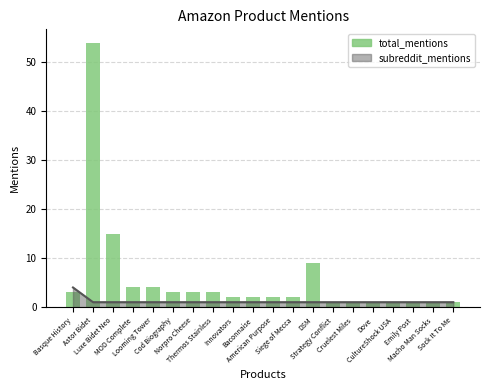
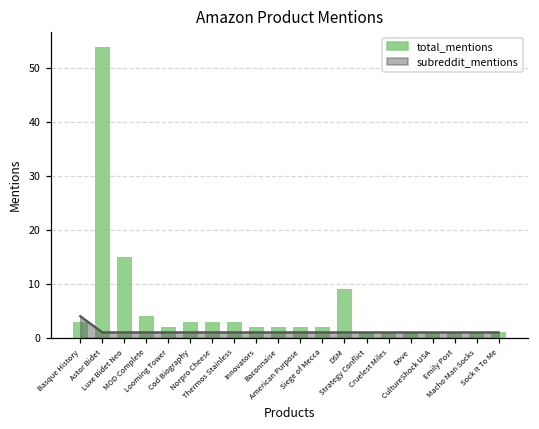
  {
    "subreddit_mentions": {
      "Basque History": 4,
      "Astor Bidet": 1,
      "Luxe Bidet Neo": 1,
      "MOD Complete": 1,
      "Looming Tower": 1,
      "Cod Biography": 1,
      "Norpro Cheese": 1,
      "Thermos Stainless": 1,
      "Innovators": 1,
      "Baconnaise": 1,
      "American Purpose": 1,
      "Siege of Mecca": 1,
      "DSM": 1,
      "Strategy Conflict": 1,
      "Cruelest Miles": 1,
      "Dove": 1,
      "CultureShock USA": 1,
      "Emily Post": 1,
      "Macho Man Socks": 1,
      "Sock It To Me": 1
    },
    "total_mentions": {
      "Basque History": 3,
      "Astor Bidet": 54,
      "Luxe Bidet Neo": 15,
      "MOD Complete": 4,
-     "Looming Tower": 4,
+     "Looming Tower": 2,
      "Cod Biography": 3,
      "Norpro Cheese": 3,
      "Thermos Stainless": 3,
      "Innovators": 2,
      "Baconnaise": 2,
      "American Purpose": 2,
      "Siege of Mecca": 2,
      "DSM": 9,
      "Strategy Conflict": 1,
      "Cruelest Miles": 1,
      "Dove": 1,
      "CultureShock USA": 1,
      "Emily Post": 1,
      "Macho Man Socks": 1,
      "Sock It To Me": 1
    }
  }
